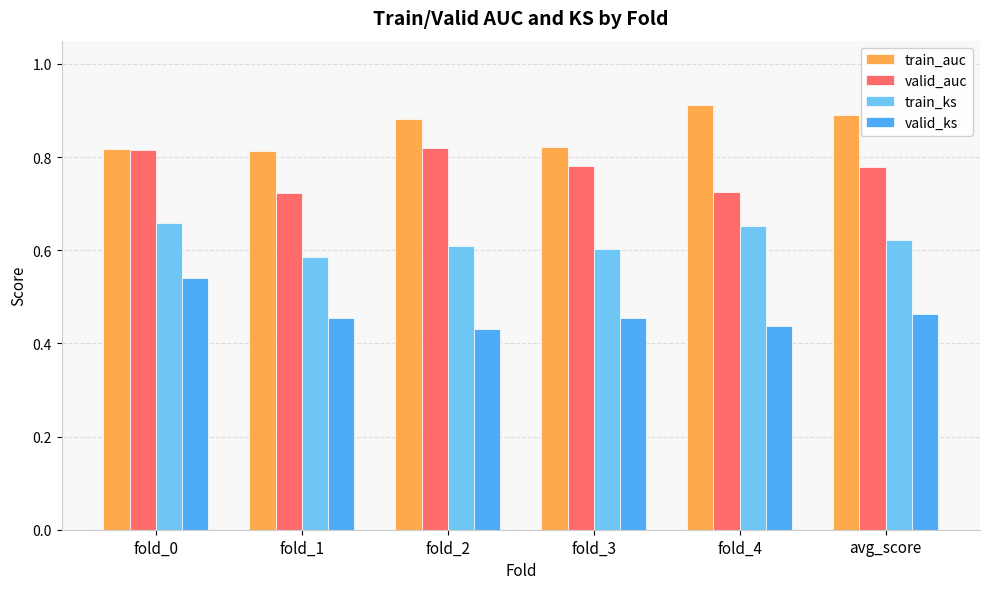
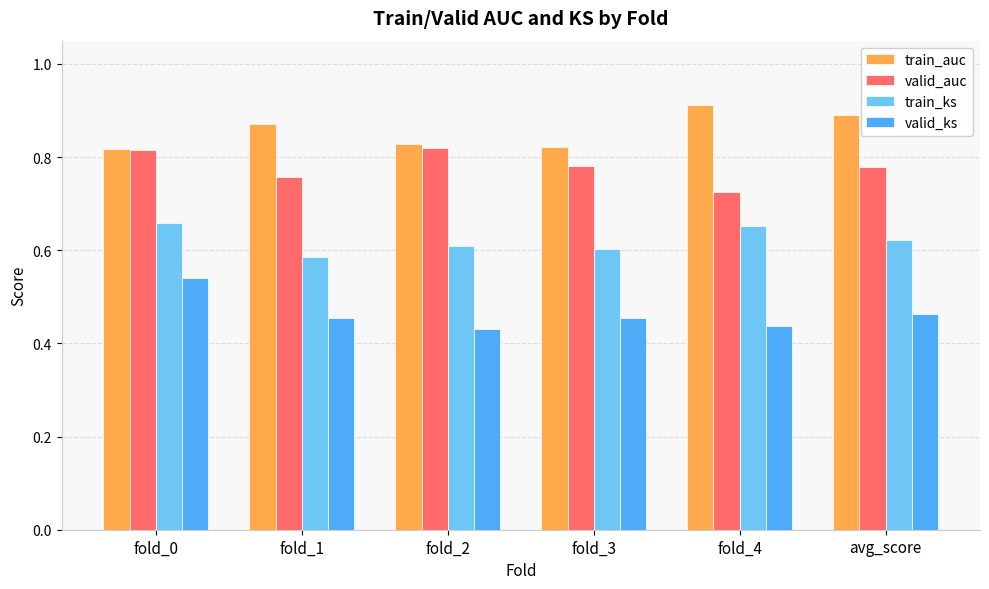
  {
    "train_auc": {
      "fold_0": 0.82,
-     "fold_1": 0.81,
-     "fold_2": 0.88,
+     "fold_1": 0.87,
+     "fold_2": 0.83,
      "fold_3": 0.82,
      "fold_4": 0.91,
      "avg_score": 0.89
    },
    "valid_auc": {
      "fold_0": 0.81,
-     "fold_1": 0.72,
+     "fold_1": 0.76,
      "fold_2": 0.82,
      "fold_3": 0.78,
      "fold_4": 0.72,
      "avg_score": 0.78
    }
  }
